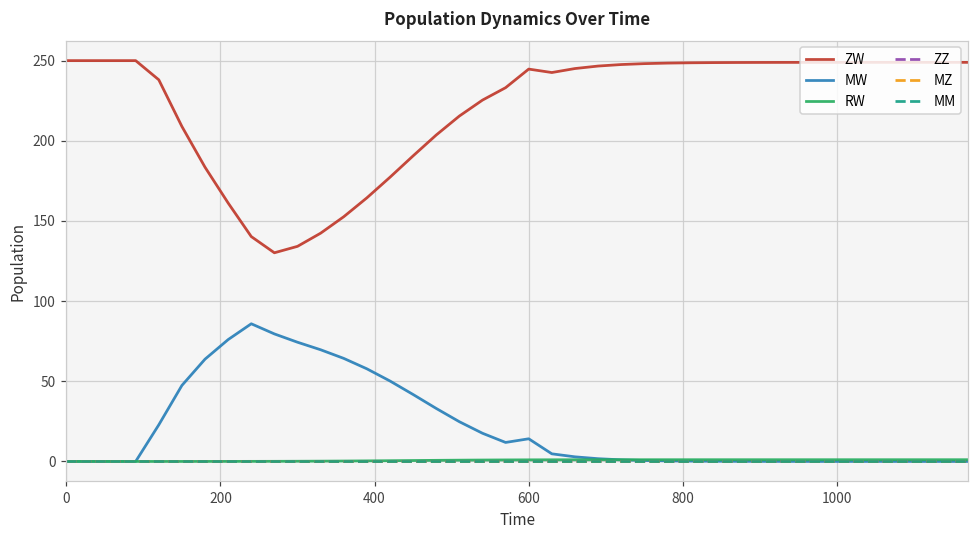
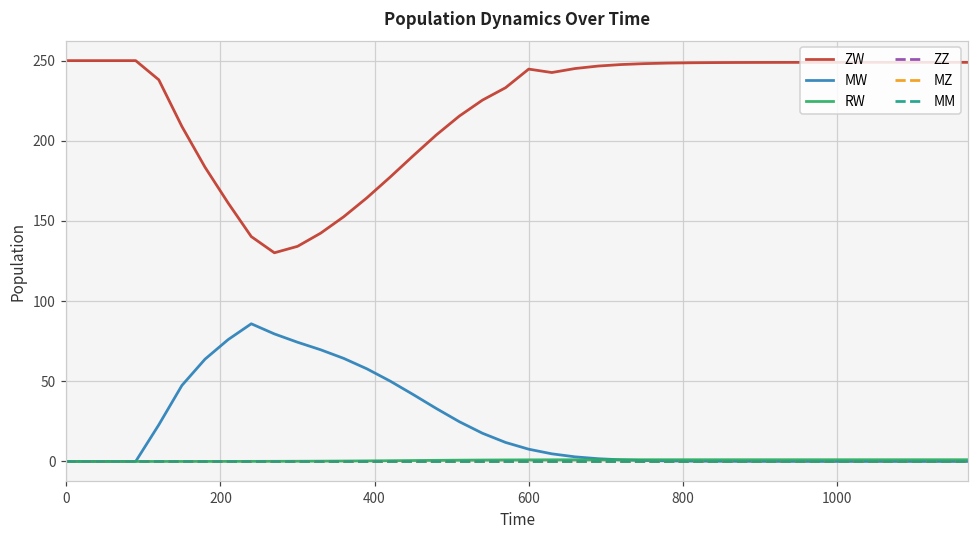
  {
    "ZW": {
      "0": 250,
      "600": 245
    },
    "MW": {
-     "600": 14
+     "600": 8
    }
  }
